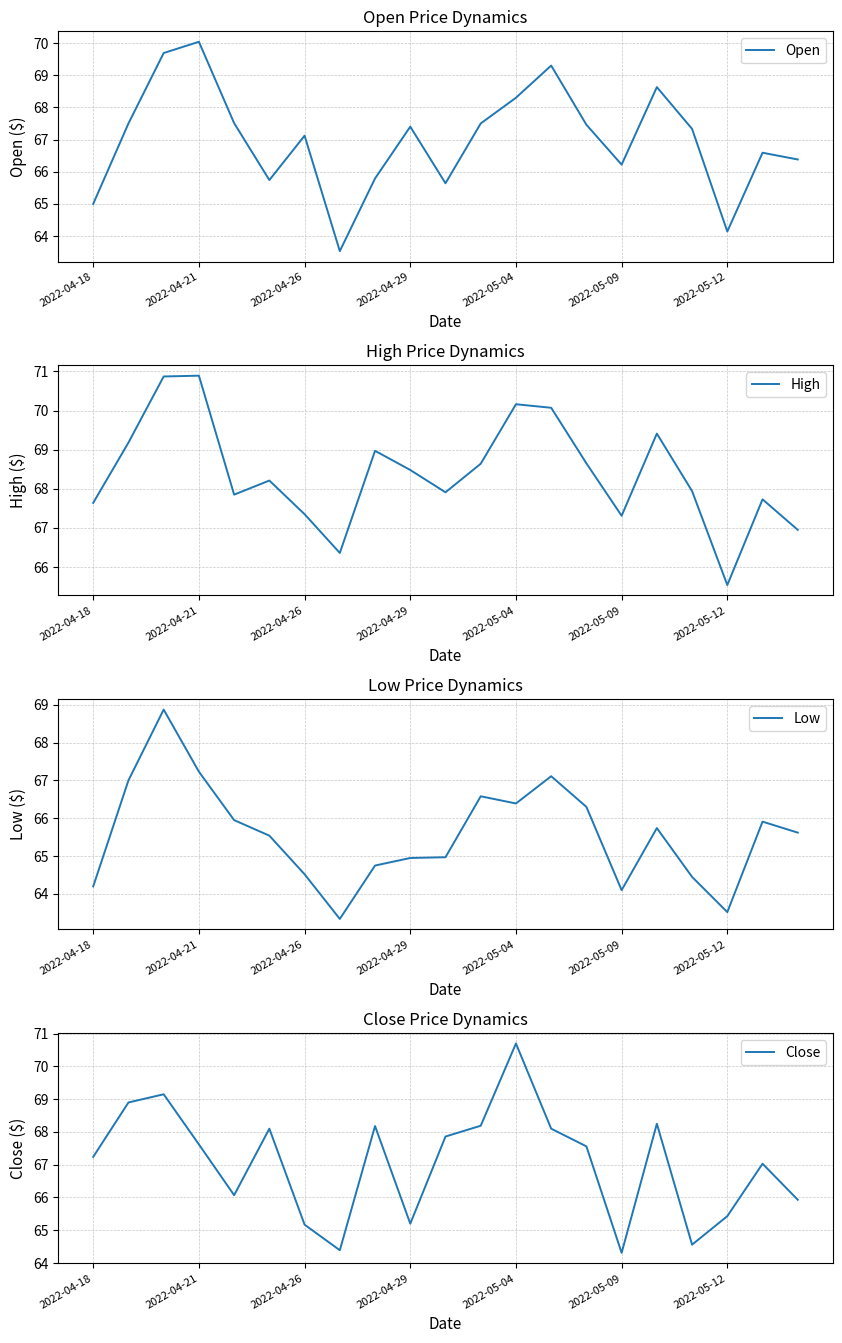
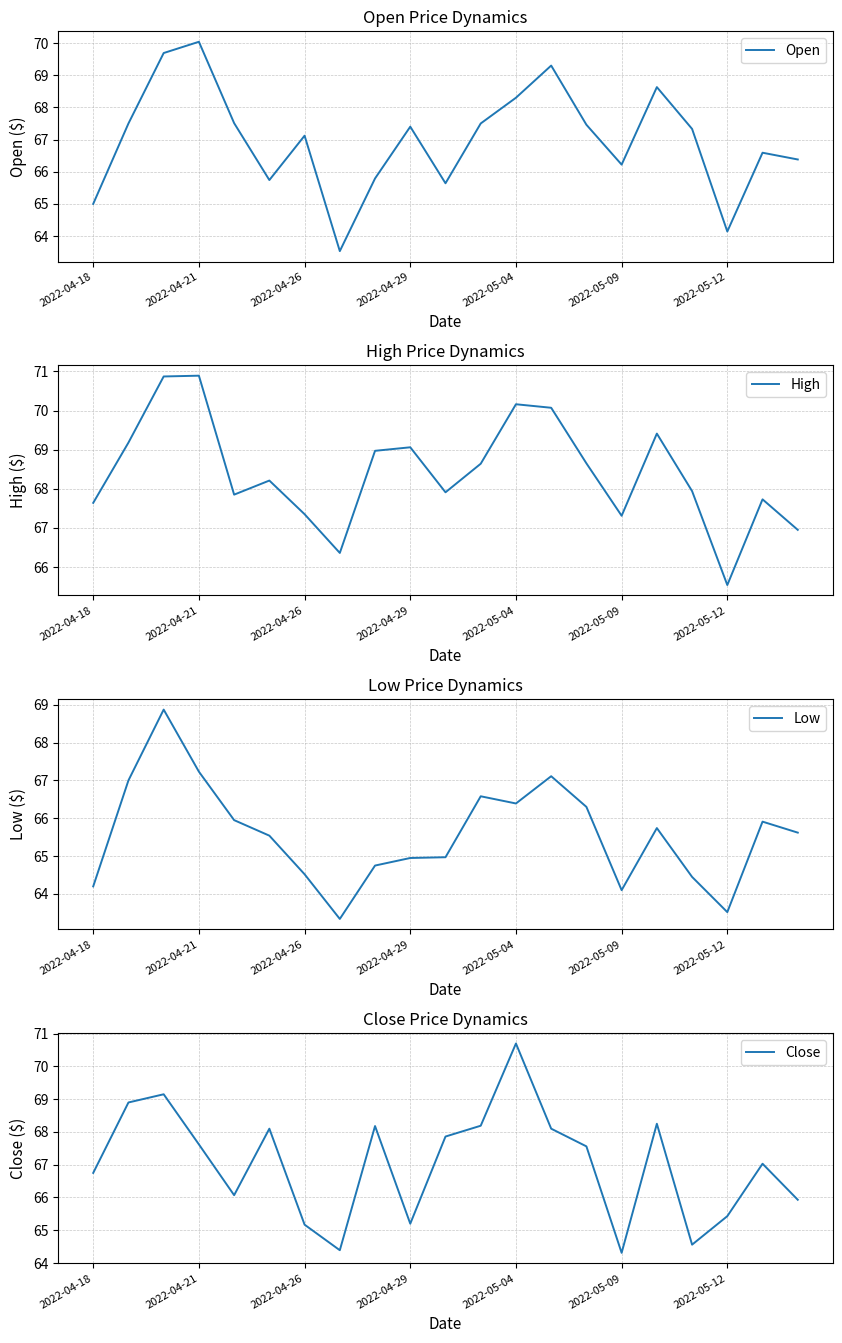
  {
    "Open Price Dynamics": {
      "2022-04-18": 65.0,
      "2022-04-21": 70.0,
      "2022-04-26": 67.1,
      "2022-04-29": 67.4,
      "2022-05-04": 68.3,
      "2022-05-09": 66.2,
      "2022-05-12": 64.1
    },
    "High Price Dynamics": {
      "2022-04-18": 67.6,
      "2022-04-21": 70.9,
      "2022-04-26": 67.4,
-     "2022-04-29": 68.5,
+     "2022-04-29": 69.1,
      "2022-05-04": 70.2,
      "2022-05-09": 67.3,
      "2022-05-12": 65.5
    },
    "Low Price Dynamics": {
      "2022-04-18": 64.2,
      "2022-04-21": 67.2,
      "2022-04-26": 64.5,
      "2022-04-29": 65.0,
      "2022-05-04": 66.4,
      "2022-05-09": 64.1,
      "2022-05-12": 63.5
    },
    "Close Price Dynamics": {
-     "2022-04-18": 67.2,
+     "2022-04-18": 66.8,
      "2022-04-21": 67.6,
      "2022-04-26": 65.2,
      "2022-04-29": 65.2,
      "2022-05-04": 70.7,
      "2022-05-09": 64.3,
      "2022-05-12": 65.4
    }
  }
